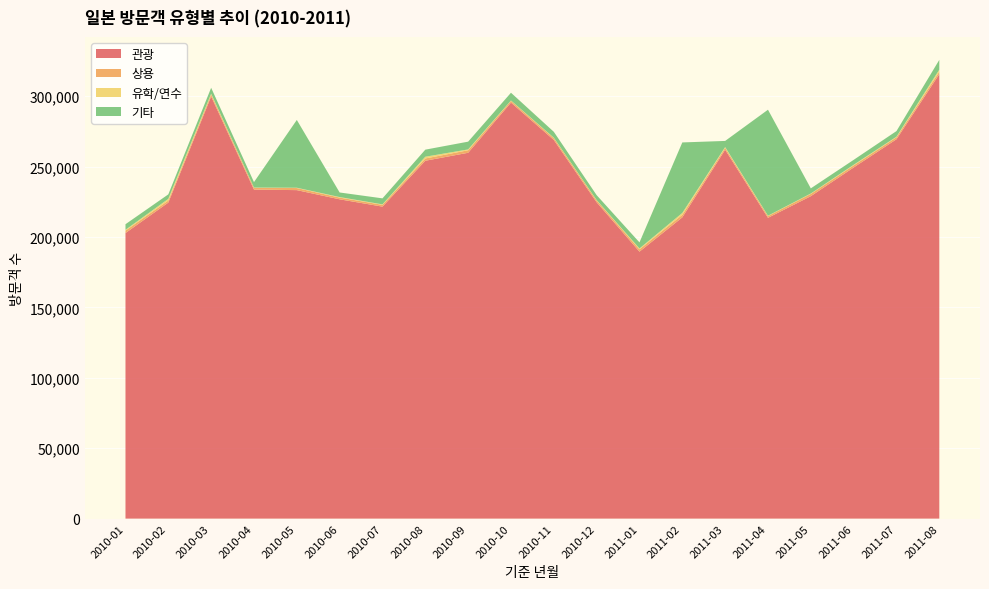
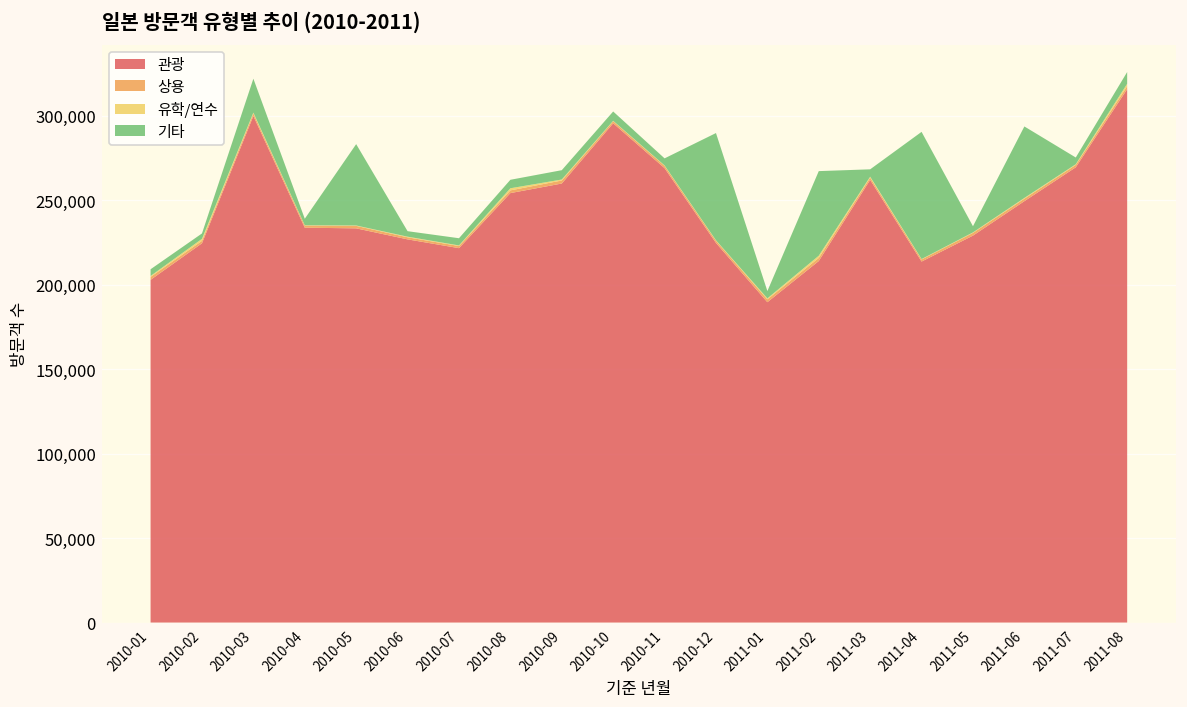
  {
    "관광": {
      "2010-09": "260,000",
      "2011-02": "214,000"
    },
    "기타": {
      "2010-01": "4,000",
      "2010-02": "3,000",
-     "2010-03": "4,000",
+     "2010-03": "20,000",
      "2010-04": "4,000",
      "2010-05": "48,000",
      "2010-06": "3,000",
      "2010-07": "4,000",
      "2010-08": "5,000",
      "2010-09": "6,000",
      "2010-10": "6,000",
      "2010-11": "4,000",
-     "2010-12": "4,000",
+     "2010-12": "63,000",
      "2011-01": "4,000",
      "2011-02": "50,000",
      "2011-03": "4,000",
      "2011-04": "75,000",
      "2011-05": "4,000",
-     "2011-06": "3,000",
+     "2011-06": "42,000",
      "2011-07": "4,000",
      "2011-08": "7,000"
    }
  }
